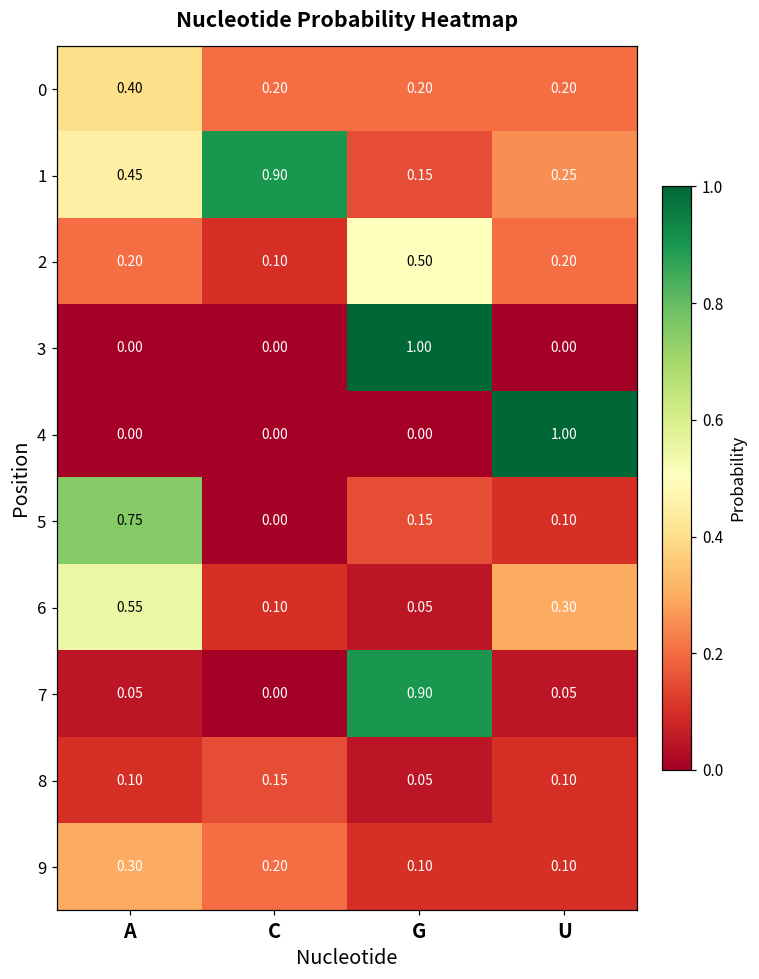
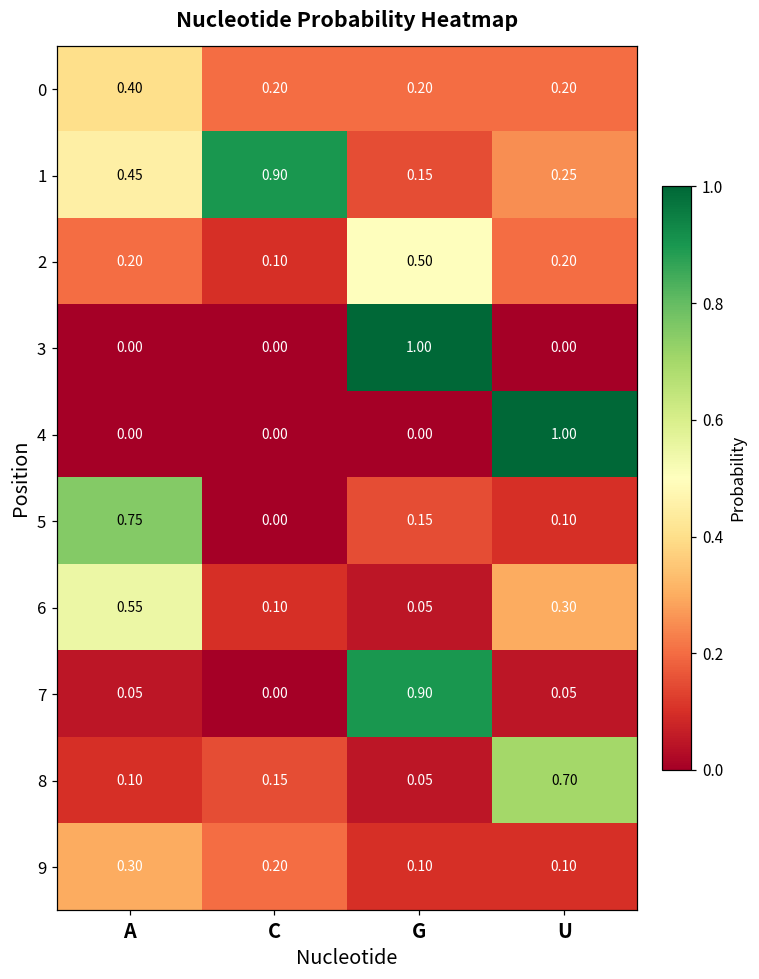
  {
    "0": {
      "A": 0.40,
      "C": 0.20,
      "G": 0.20,
      "U": 0.20
    },
    "1": {
      "A": 0.45,
      "C": 0.90,
      "G": 0.15,
      "U": 0.25
    },
    "2": {
      "A": 0.20,
      "C": 0.10,
      "G": 0.50,
      "U": 0.20
    },
    "3": {
      "A": 0.00,
      "C": 0.00,
      "G": 1.00,
      "U": 0.00
    },
    "4": {
      "A": 0.00,
      "C": 0.00,
      "G": 0.00,
      "U": 1.00
    },
    "5": {
      "A": 0.75,
      "C": 0.00,
      "G": 0.15,
      "U": 0.10
    },
    "6": {
      "A": 0.55,
      "C": 0.10,
      "G": 0.05,
      "U": 0.30
    },
    "7": {
      "A": 0.05,
      "C": 0.00,
      "G": 0.90,
      "U": 0.05
    },
    "8": {
      "A": 0.10,
      "C": 0.15,
      "G": 0.05,
-     "U": 0.10
+     "U": 0.70
    },
    "9": {
      "A": 0.30,
      "C": 0.20,
      "G": 0.10,
      "U": 0.10
    }
  }
